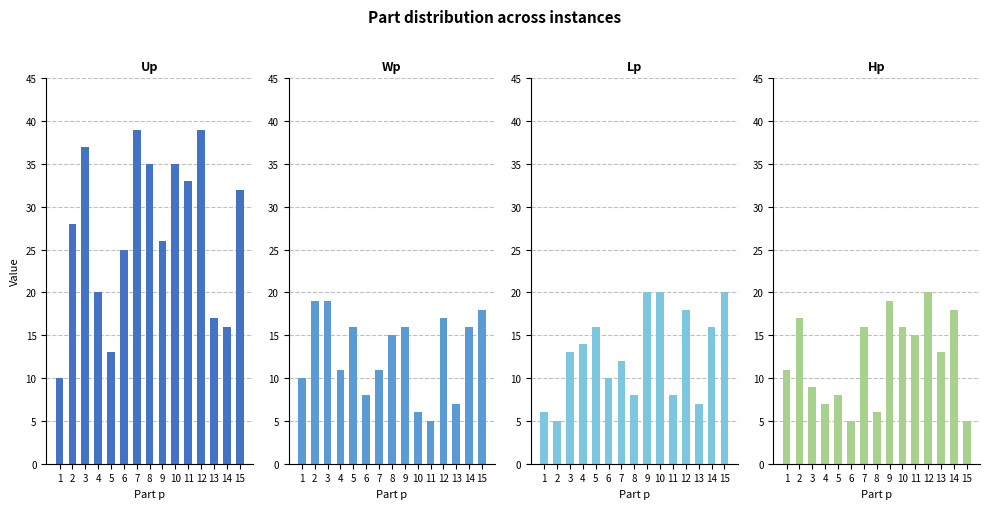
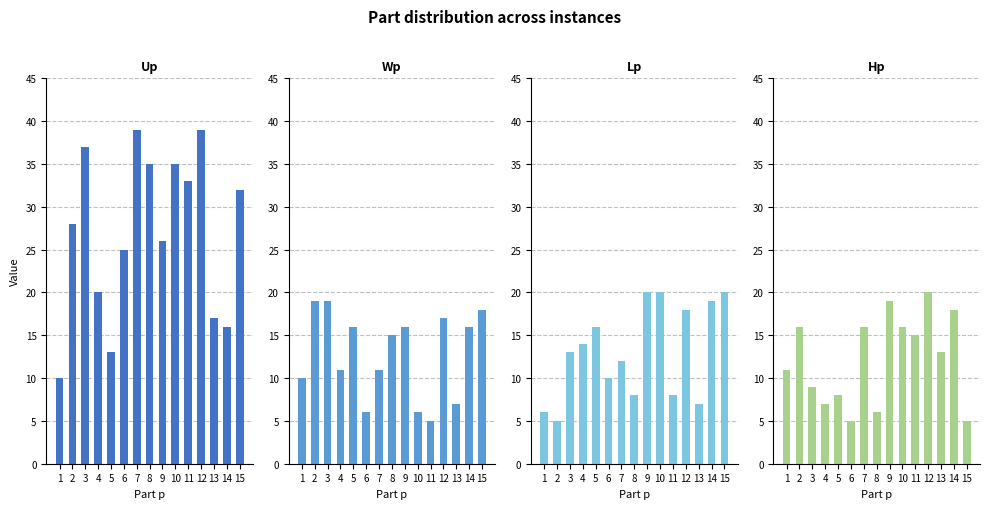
  {
    "Up": {
      "1": 10,
      "2": 28,
      "3": 37,
      "4": 20,
      "5": 13,
      "6": 25,
      "7": 39,
      "8": 35,
      "9": 26,
      "10": 35,
      "11": 33,
      "12": 39,
      "13": 17,
      "14": 16,
      "15": 32
    },
    "Wp": {
      "1": 10,
      "2": 19,
      "3": 19,
      "4": 11,
      "5": 16,
-     "6": 8,
+     "6": 6,
      "7": 11,
      "8": 15,
      "9": 16,
      "10": 6,
      "11": 5,
      "12": 17,
      "13": 7,
      "14": 16,
      "15": 18
    },
    "Lp": {
      "1": 6,
      "2": 5,
      "3": 13,
      "4": 14,
      "5": 16,
      "6": 10,
      "7": 12,
      "8": 8,
      "9": 20,
      "10": 20,
      "11": 8,
      "12": 18,
      "13": 7,
-     "14": 16,
+     "14": 19,
      "15": 20
    },
    "Hp": {
      "1": 11,
-     "2": 17,
+     "2": 16,
      "3": 9,
      "4": 7,
      "5": 8,
      "6": 5,
      "7": 16,
      "8": 6,
      "9": 19,
      "10": 16,
      "11": 15,
      "12": 20,
      "13": 13,
      "14": 18,
      "15": 5
    }
  }
